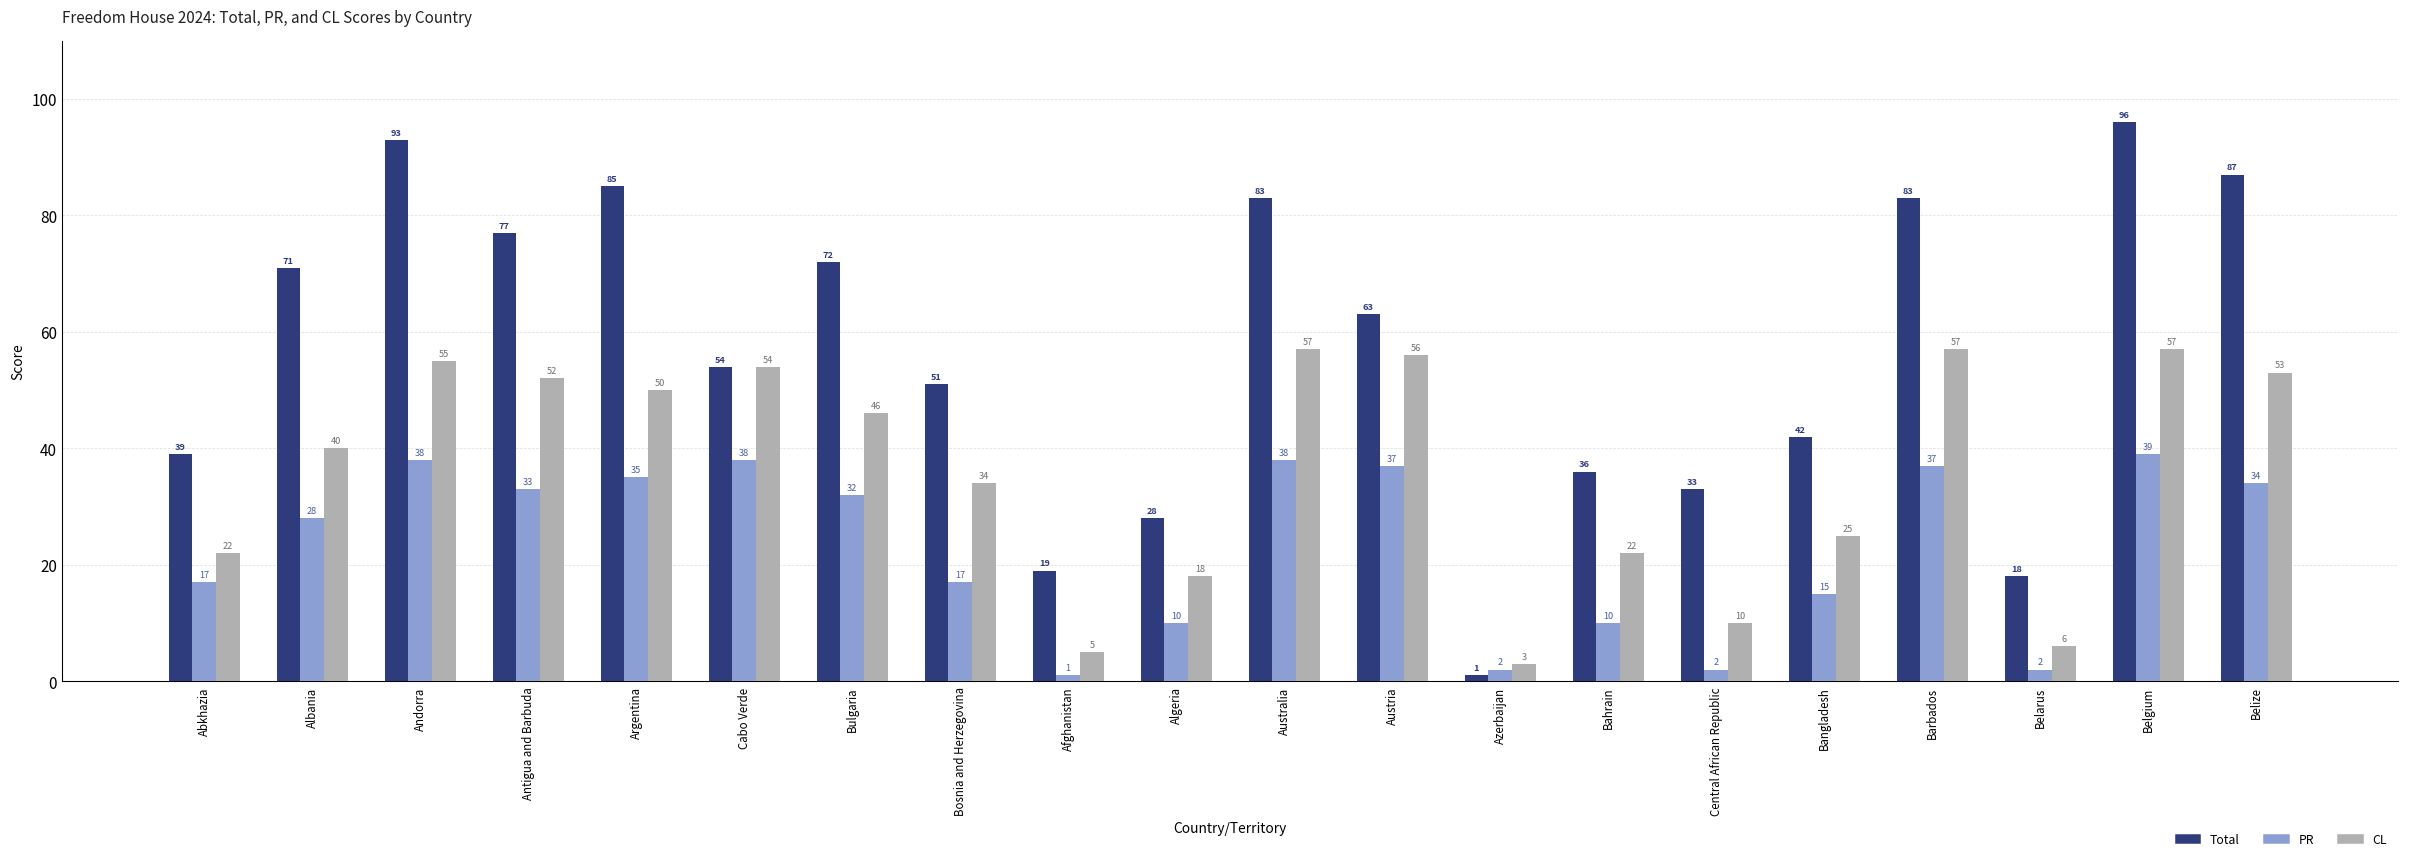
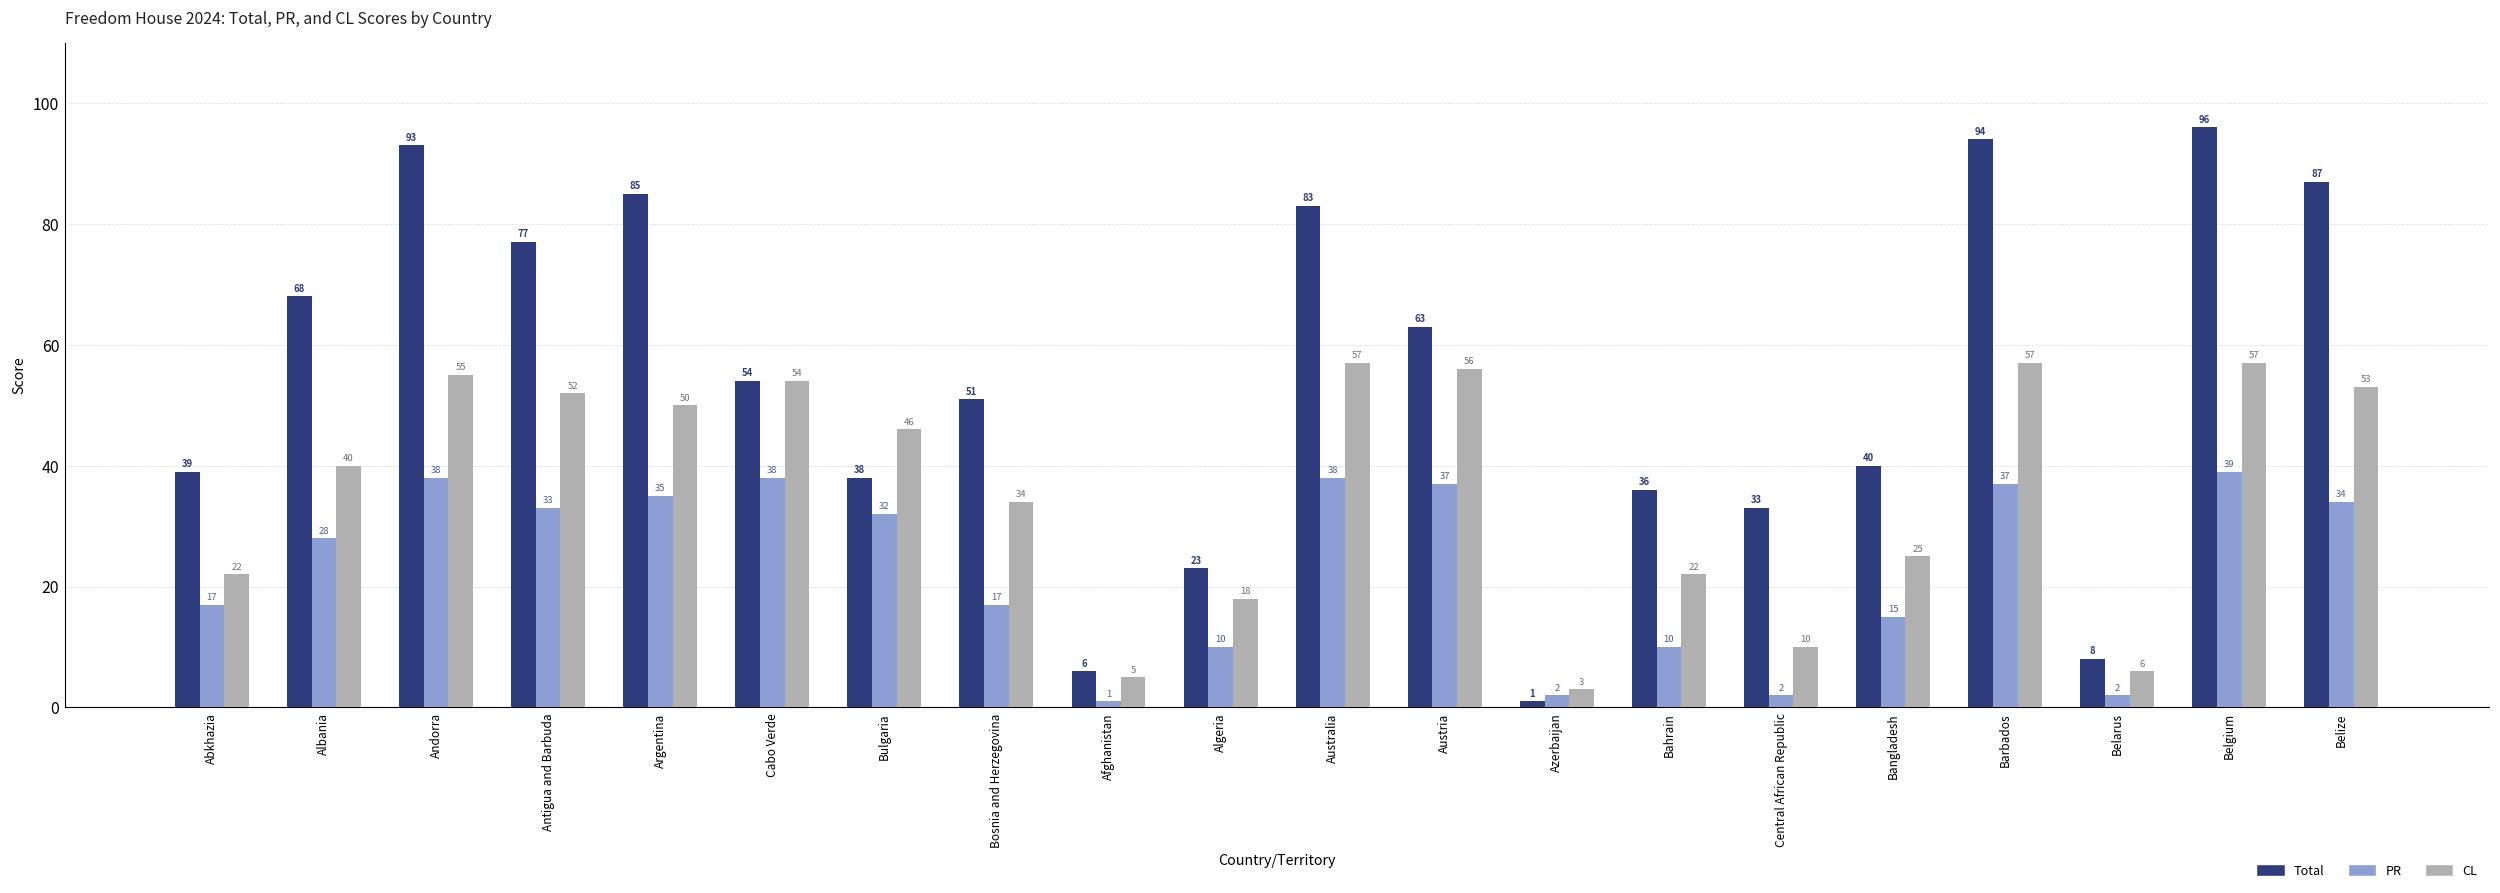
  {
    "Total": {
      "Abkhazia": 39,
-     "Albania": 71,
+     "Albania": 68,
      "Andorra": 93,
      "Antigua and Barbuda": 77,
      "Argentina": 85,
      "Cabo Verde": 54,
-     "Bulgaria": 72,
+     "Bulgaria": 38,
      "Bosnia and Herzegovina": 51,
-     "Afghanistan": 19,
-     "Algeria": 28,
+     "Afghanistan": 6,
+     "Algeria": 23,
      "Australia": 83,
      "Austria": 63,
      "Azerbaijan": 1,
      "Bahrain": 36,
      "Central African Republic": 33,
-     "Bangladesh": 42,
-     "Barbados": 83,
-     "Belarus": 18,
+     "Bangladesh": 40,
+     "Barbados": 94,
+     "Belarus": 8,
      "Belgium": 96,
      "Belize": 87
    }
  }
